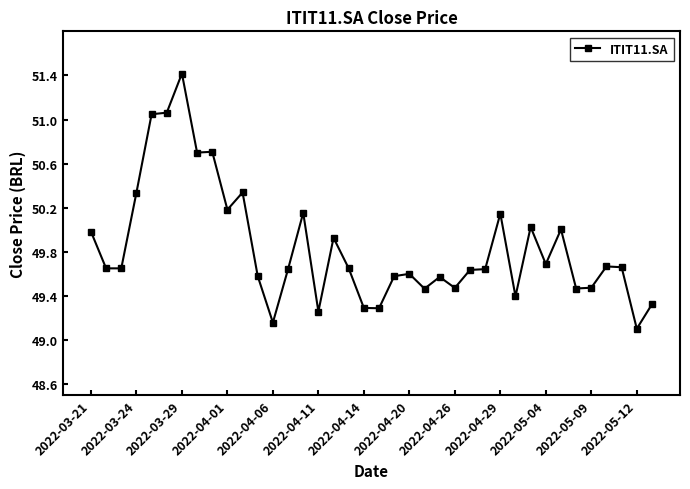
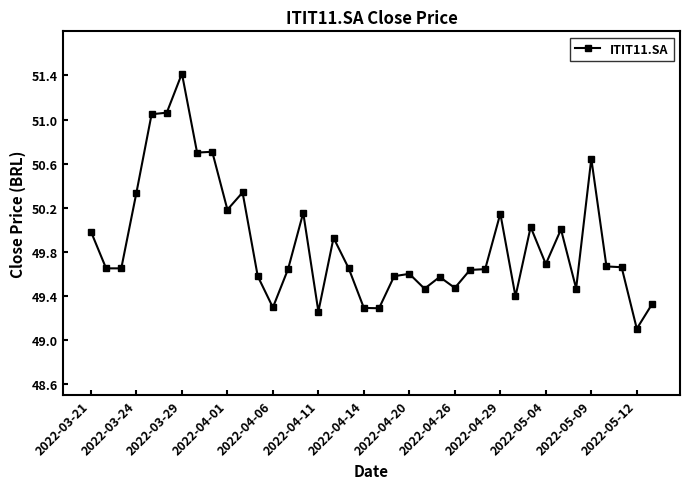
  {
    "2022-03-21": 49.98,
    "2022-03-24": 50.34,
    "2022-03-29": 51.42,
    "2022-04-01": 50.18,
-   "2022-04-06": 49.16,
+   "2022-04-06": 49.30,
    "2022-04-11": 49.26,
    "2022-04-14": 49.29,
    "2022-04-20": 49.60,
    "2022-04-26": 49.47,
    "2022-04-29": 50.15,
    "2022-05-04": 49.69,
-   "2022-05-09": 49.48,
+   "2022-05-09": 50.65,
    "2022-05-12": 49.10
  }
